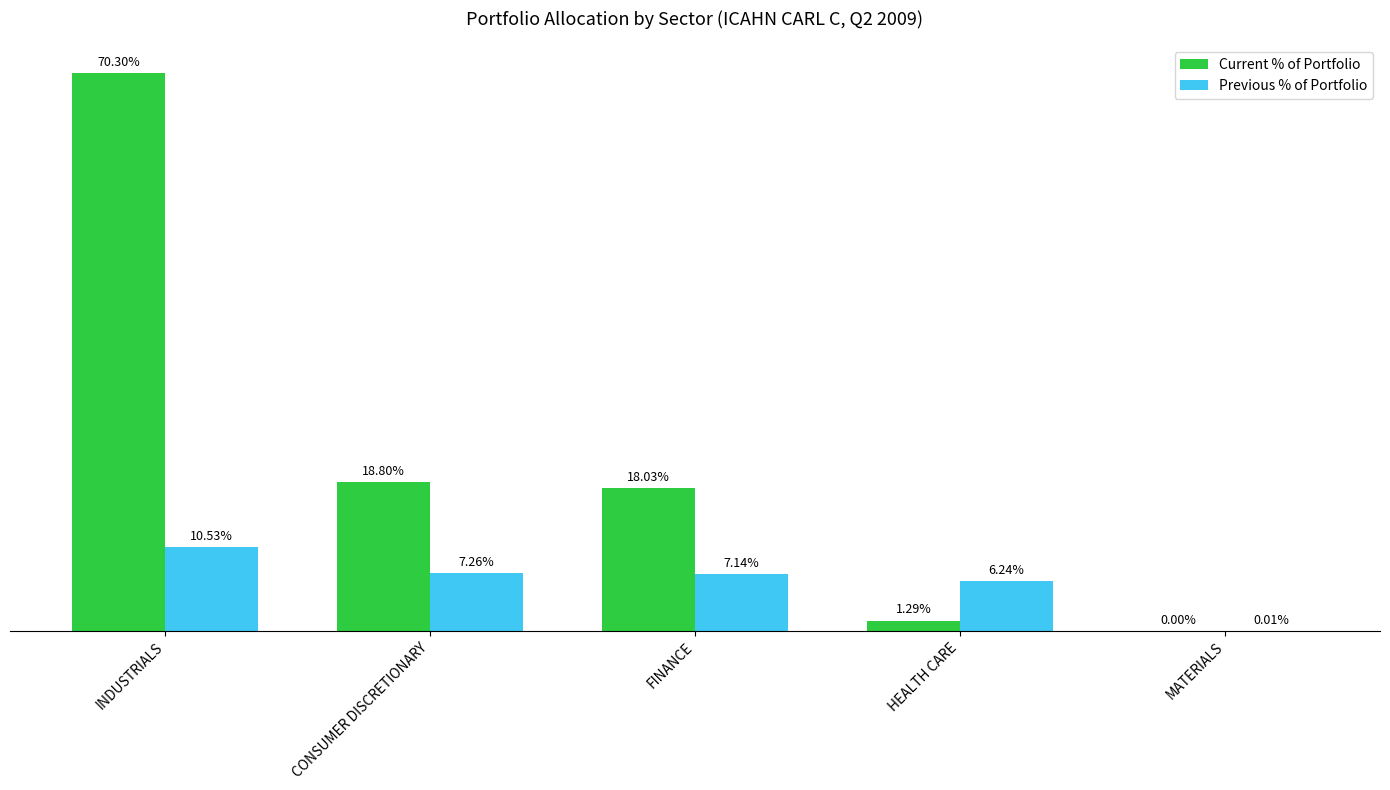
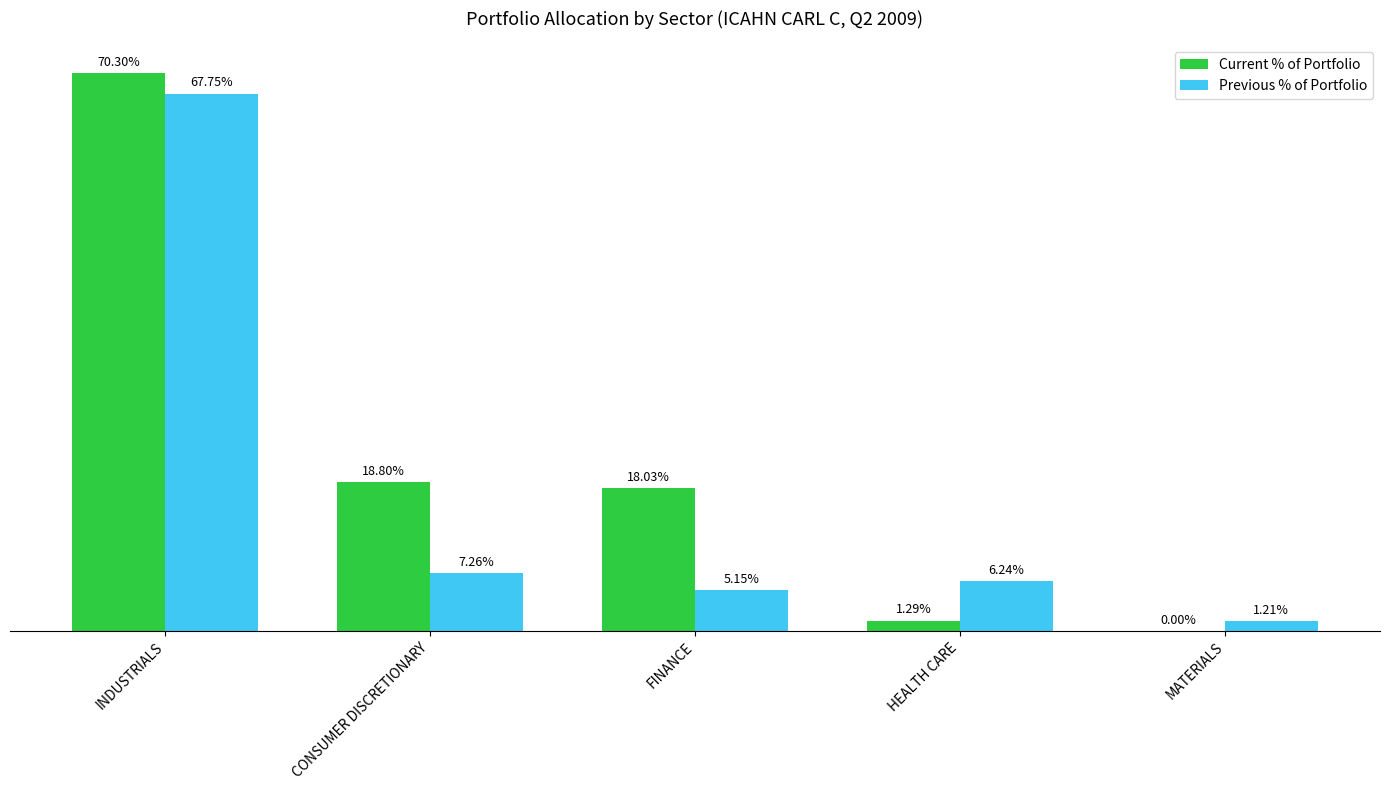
  {
    "Current % of Portfolio": {
      "INDUSTRIALS": "70.30%",
      "CONSUMER DISCRETIONARY": "18.80%",
      "FINANCE": "18.03%",
      "HEALTH CARE": "1.29%",
      "MATERIALS": "0.00%"
    },
    "Previous % of Portfolio": {
-     "INDUSTRIALS": "10.53%",
+     "INDUSTRIALS": "67.75%",
      "CONSUMER DISCRETIONARY": "7.26%",
-     "FINANCE": "7.14%",
+     "FINANCE": "5.15%",
      "HEALTH CARE": "6.24%",
-     "MATERIALS": "0.01%"
+     "MATERIALS": "1.21%"
    }
  }
